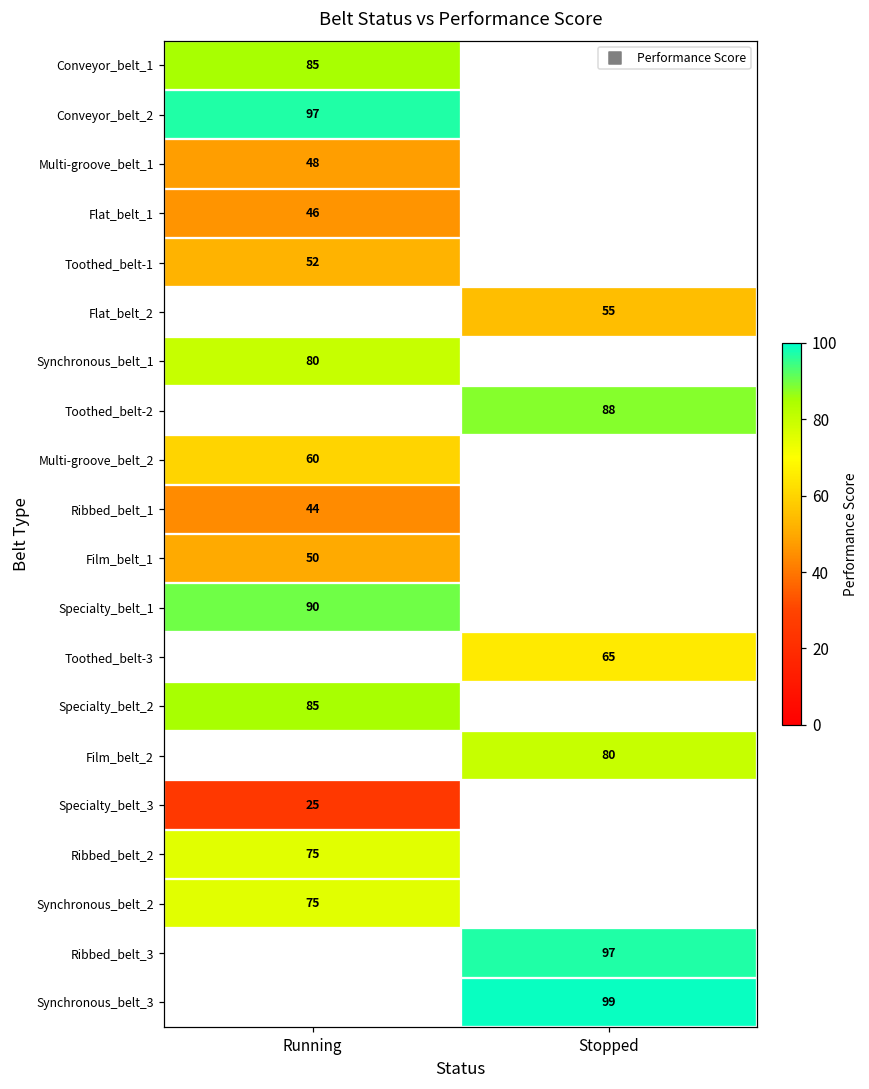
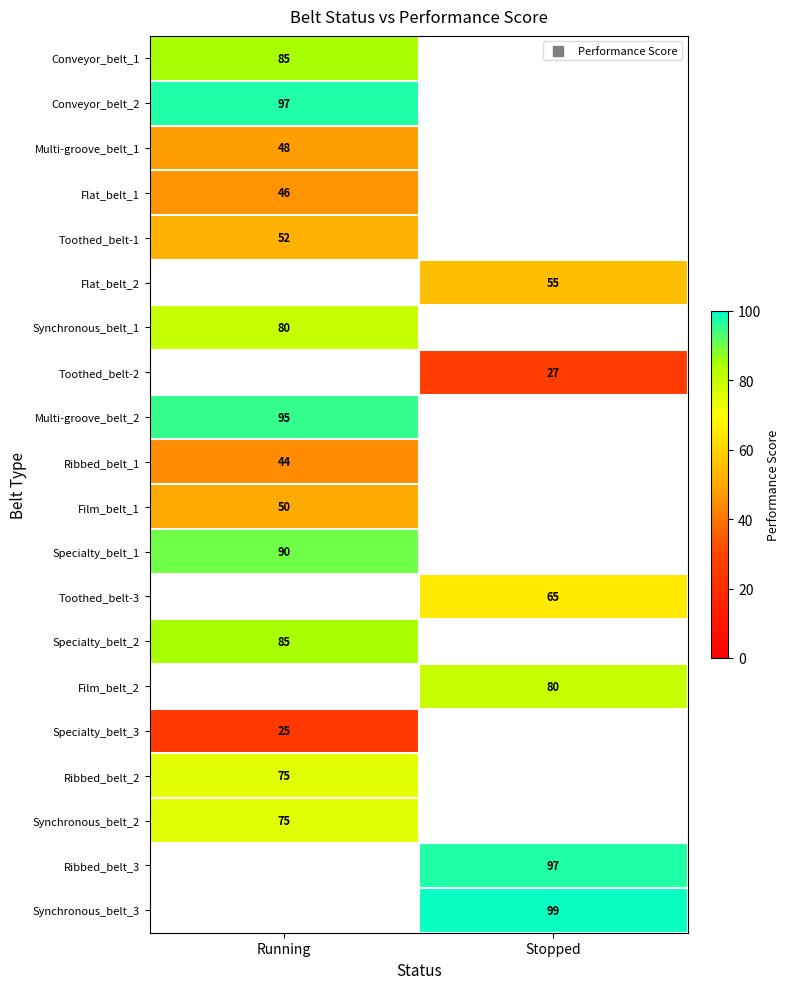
  {
    "Conveyor_belt_1": {
      "Running": 85
    },
    "Conveyor_belt_2": {
      "Running": 97
    },
    "Multi-groove_belt_1": {
      "Running": 48
    },
    "Flat_belt_1": {
      "Running": 46
    },
    "Toothed_belt-1": {
      "Running": 52
    },
    "Flat_belt_2": {
      "Stopped": 55
    },
    "Synchronous_belt_1": {
      "Running": 80
    },
    "Toothed_belt-2": {
-     "Stopped": 88
+     "Stopped": 27
    },
    "Multi-groove_belt_2": {
-     "Running": 60
+     "Running": 95
    },
    "Ribbed_belt_1": {
      "Running": 44
    },
    "Film_belt_1": {
      "Running": 50
    },
    "Specialty_belt_1": {
      "Running": 90
    },
    "Toothed_belt-3": {
      "Stopped": 65
    },
    "Specialty_belt_2": {
      "Running": 85
    },
    "Film_belt_2": {
      "Stopped": 80
    },
    "Specialty_belt_3": {
      "Running": 25
    },
    "Ribbed_belt_2": {
      "Running": 75
    },
    "Synchronous_belt_2": {
      "Running": 75
    },
    "Ribbed_belt_3": {
      "Stopped": 97
    },
    "Synchronous_belt_3": {
      "Stopped": 99
    }
  }
